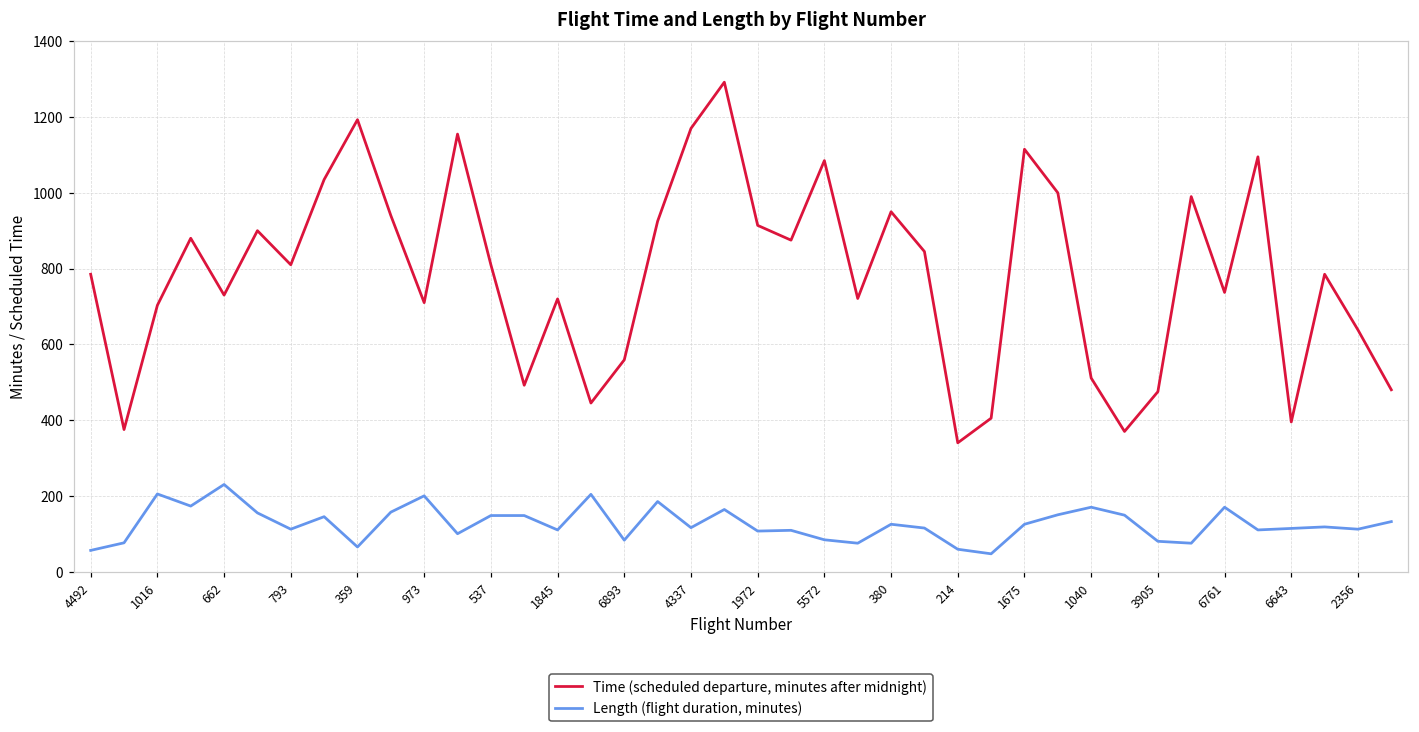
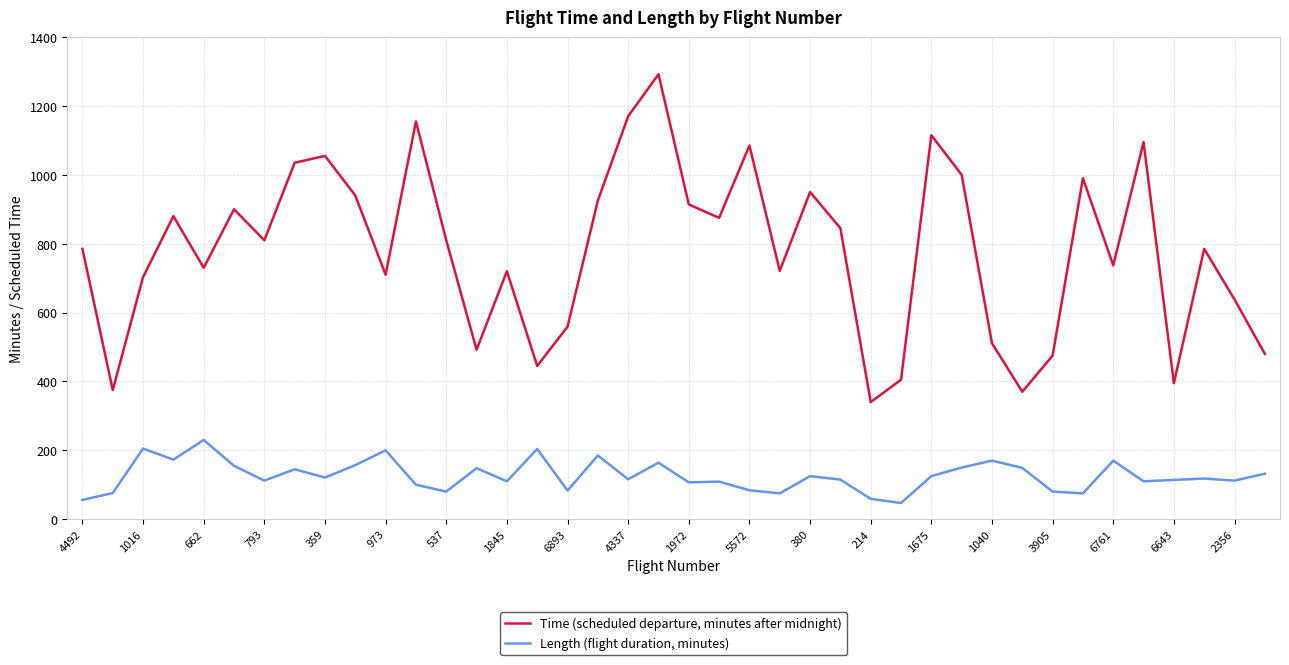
  {
    "Time (scheduled departure, minutes after midnight)": {
      "4492": 790,
      "1016": 700,
      "662": 730,
      "793": 810,
-     "359": 1190,
+     "359": 1060,
      "973": 710,
      "537": 810,
      "1845": 720,
      "6893": 560,
      "4337": 1170,
      "1972": 910,
      "5572": 1090,
      "380": 950,
      "214": 340,
      "1675": 1120,
      "1040": 510,
      "3905": 480,
      "6761": 740,
      "6643": 400,
      "2356": 640
    },
    "Length (flight duration, minutes)": {
      "4492": 60,
      "1016": 210,
      "662": 230,
      "793": 110,
-     "359": 70,
+     "359": 120,
      "973": 200,
-     "537": 150,
+     "537": 80,
      "1845": 110,
      "6893": 80,
      "4337": 120,
      "1972": 110,
      "5572": 80,
      "380": 130,
      "214": 60,
      "1675": 130,
      "1040": 170,
      "3905": 80,
      "6761": 170,
      "6643": 110,
      "2356": 110
    }
  }
